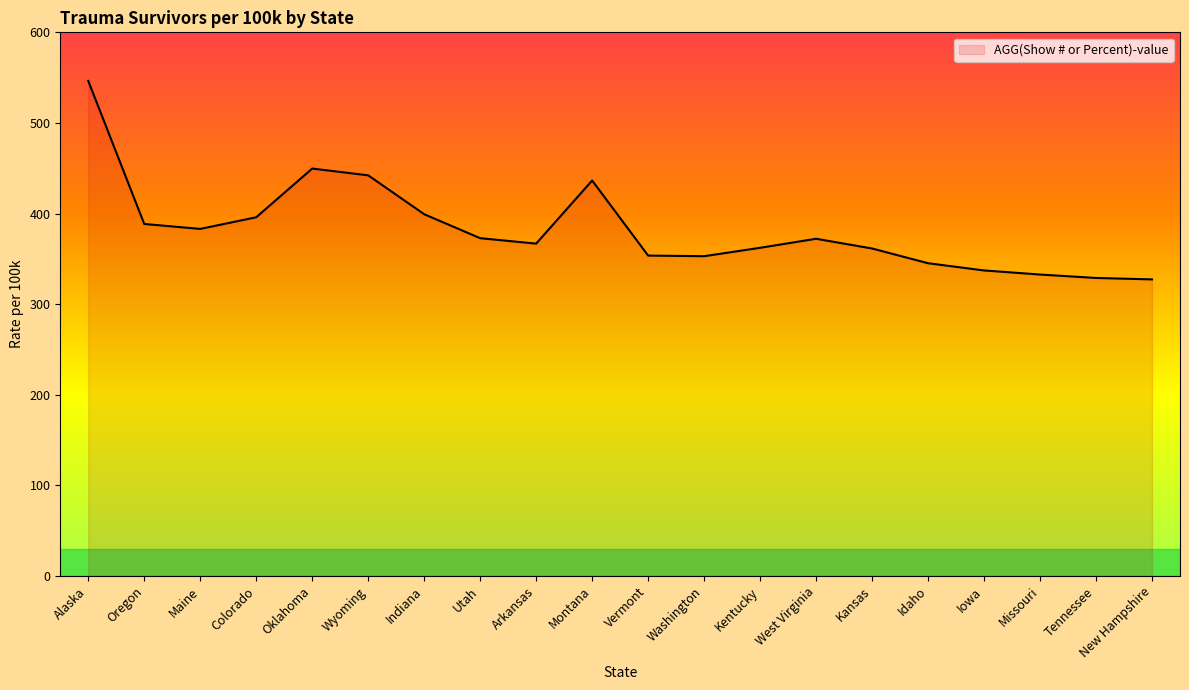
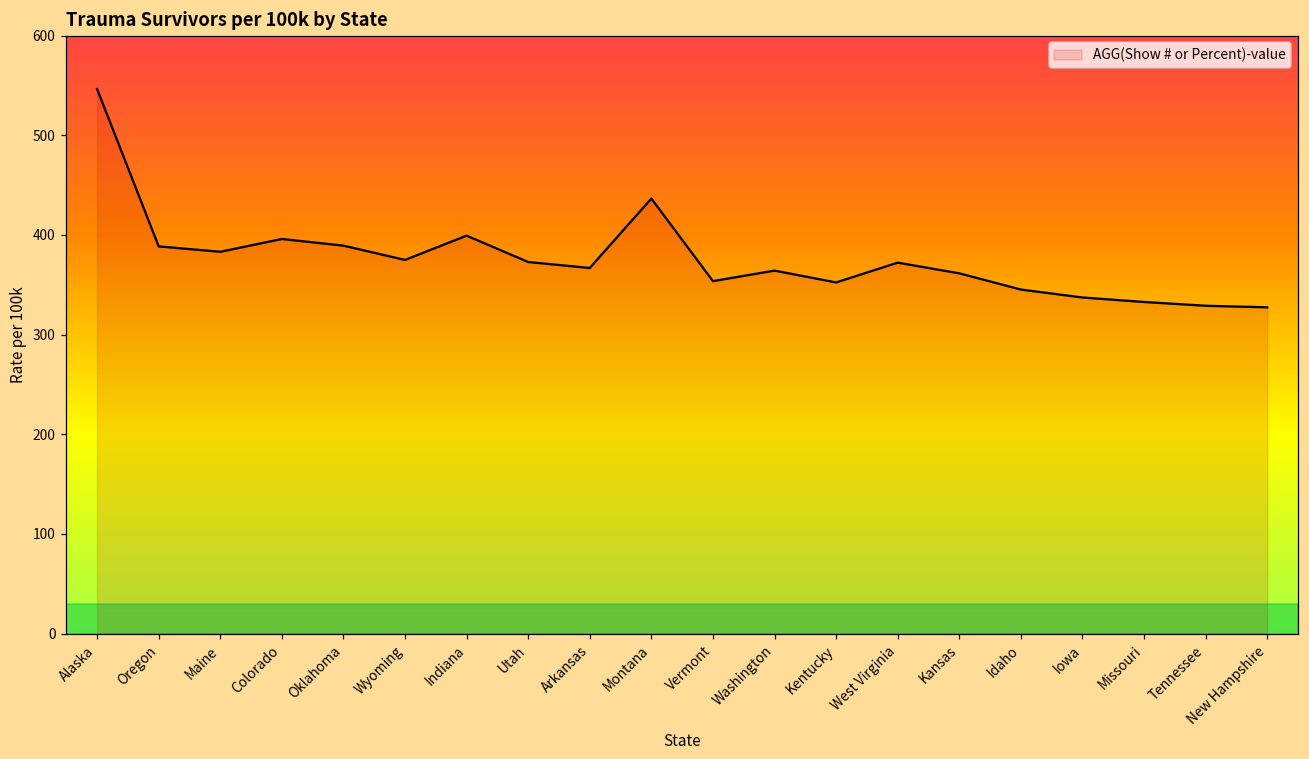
  {
    "Alaska": 550,
    "Oregon": 390,
    "Maine": 380,
    "Colorado": 400,
-   "Oklahoma": 450,
-   "Wyoming": 440,
+   "Oklahoma": 390,
+   "Wyoming": 370,
    "Indiana": 400,
    "Utah": 370,
    "Arkansas": 370,
    "Montana": 440,
    "Vermont": 350,
-   "Washington": 350,
-   "Kentucky": 360,
+   "Washington": 360,
+   "Kentucky": 350,
    "West Virginia": 370,
    "Kansas": 360,
    "Idaho": 350,
    "Iowa": 340,
    "Missouri": 330,
    "Tennessee": 330,
    "New Hampshire": 330
  }
